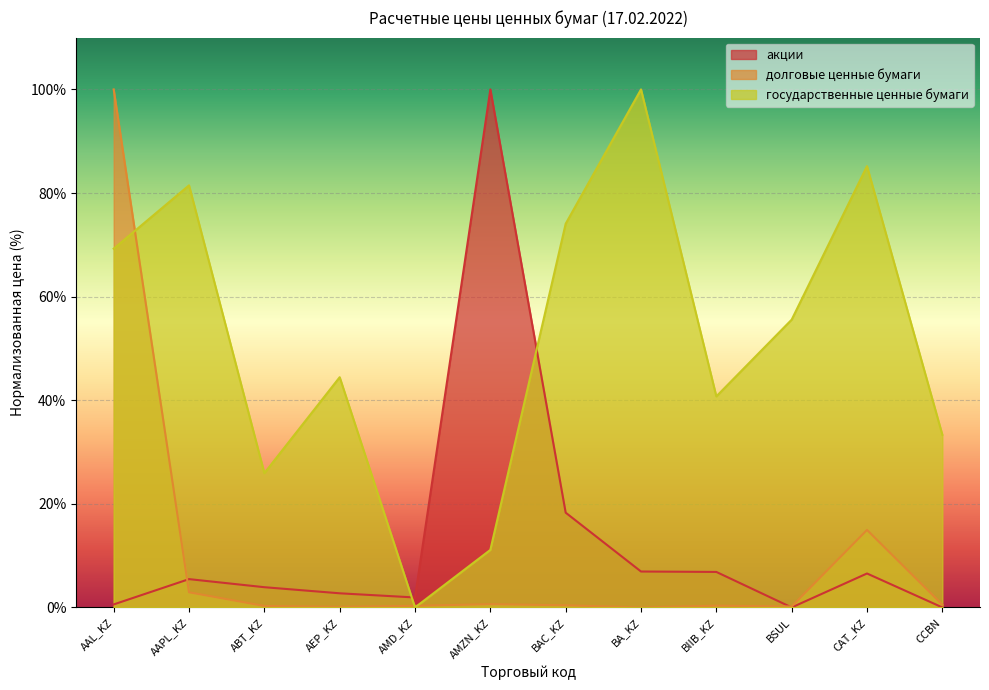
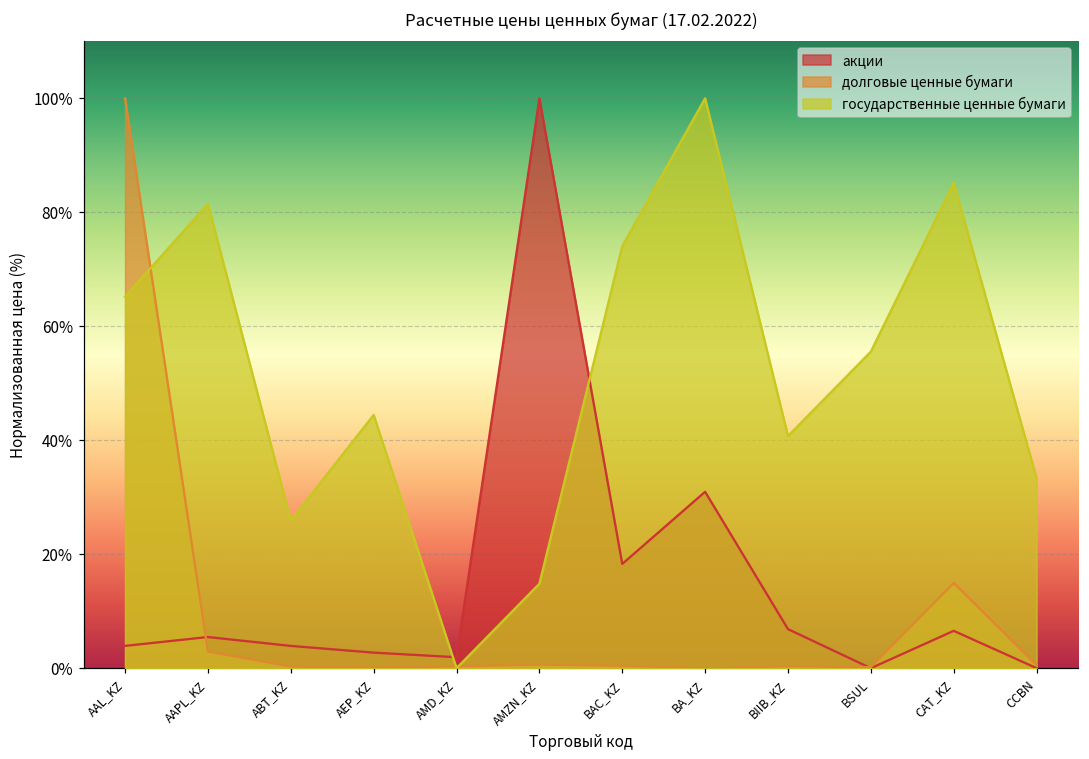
  {
    "акции": {
-     "AAL_KZ": "1%",
+     "AAL_KZ": "4%",
      "AAPL_KZ": "5%",
      "ABT_KZ": "4%",
      "AEP_KZ": "3%",
      "AMD_KZ": "2%",
      "AMZN_KZ": "100%",
      "BAC_KZ": "18%",
-     "BA_KZ": "7%",
+     "BA_KZ": "31%",
      "BIIB_KZ": "7%",
      "CAT_KZ": "7%",
      "CCBN": "0%"
    },
    "долговые ценные бумаги": {
      "AAL_KZ": "100%",
      "AAPL_KZ": "3%",
      "ABT_KZ": "0%",
      "AEP_KZ": "0%",
      "AMZN_KZ": "1%",
      "BAC_KZ": "0%",
      "BA_KZ": "0%",
      "BIIB_KZ": "0%",
      "CAT_KZ": "15%",
      "CCBN": "1%"
    },
    "государственные ценные бумаги": {
-     "AAL_KZ": "69%",
+     "AAL_KZ": "65%",
      "AAPL_KZ": "81%",
      "ABT_KZ": "26%",
      "AEP_KZ": "44%",
-     "AMZN_KZ": "11%",
+     "AMZN_KZ": "15%",
      "BAC_KZ": "74%",
      "BA_KZ": "100%",
      "BIIB_KZ": "41%",
      "BSUL": "56%",
      "CAT_KZ": "85%",
      "CCBN": "33%"
    }
  }
